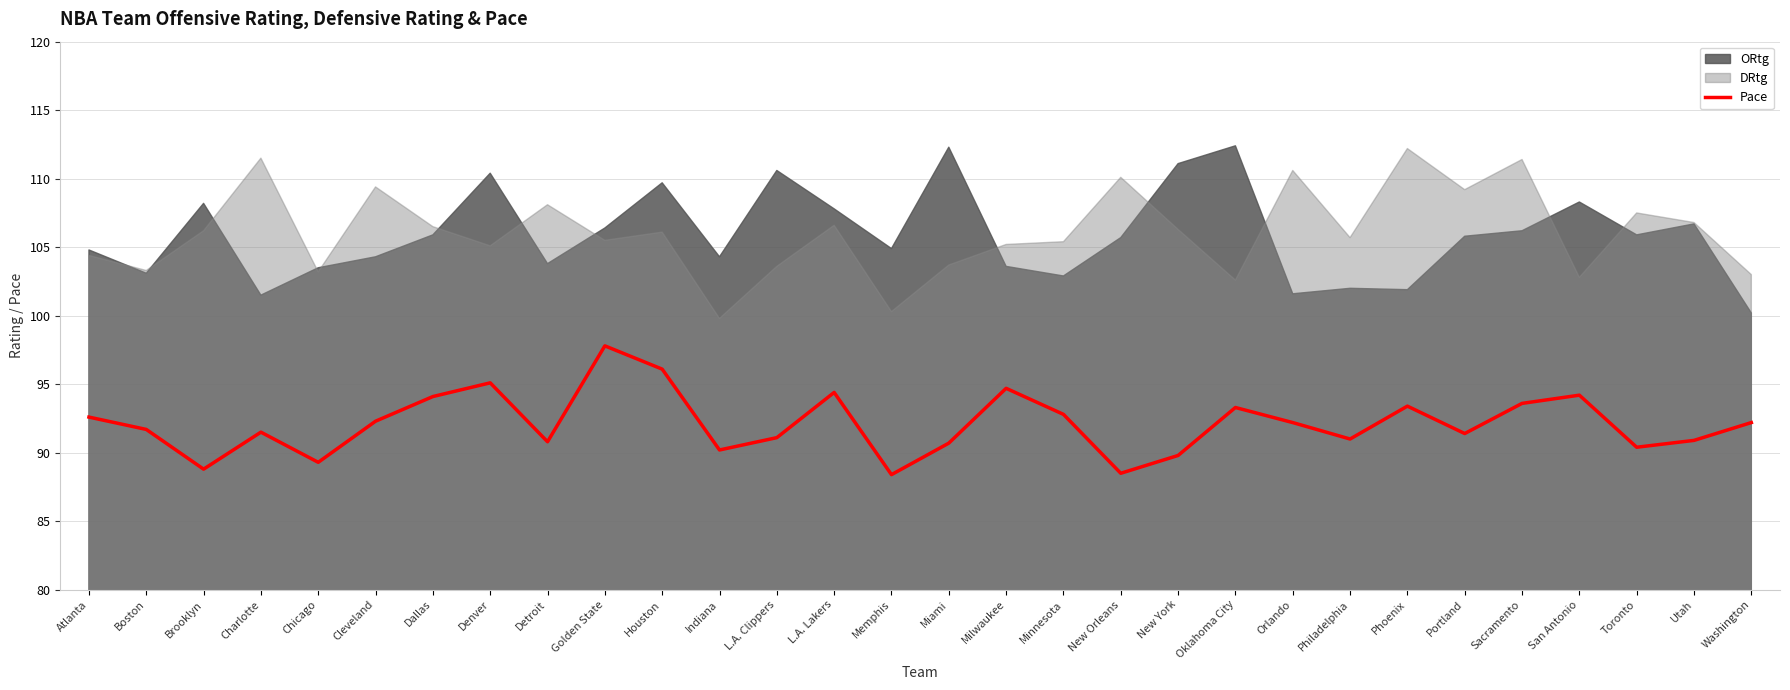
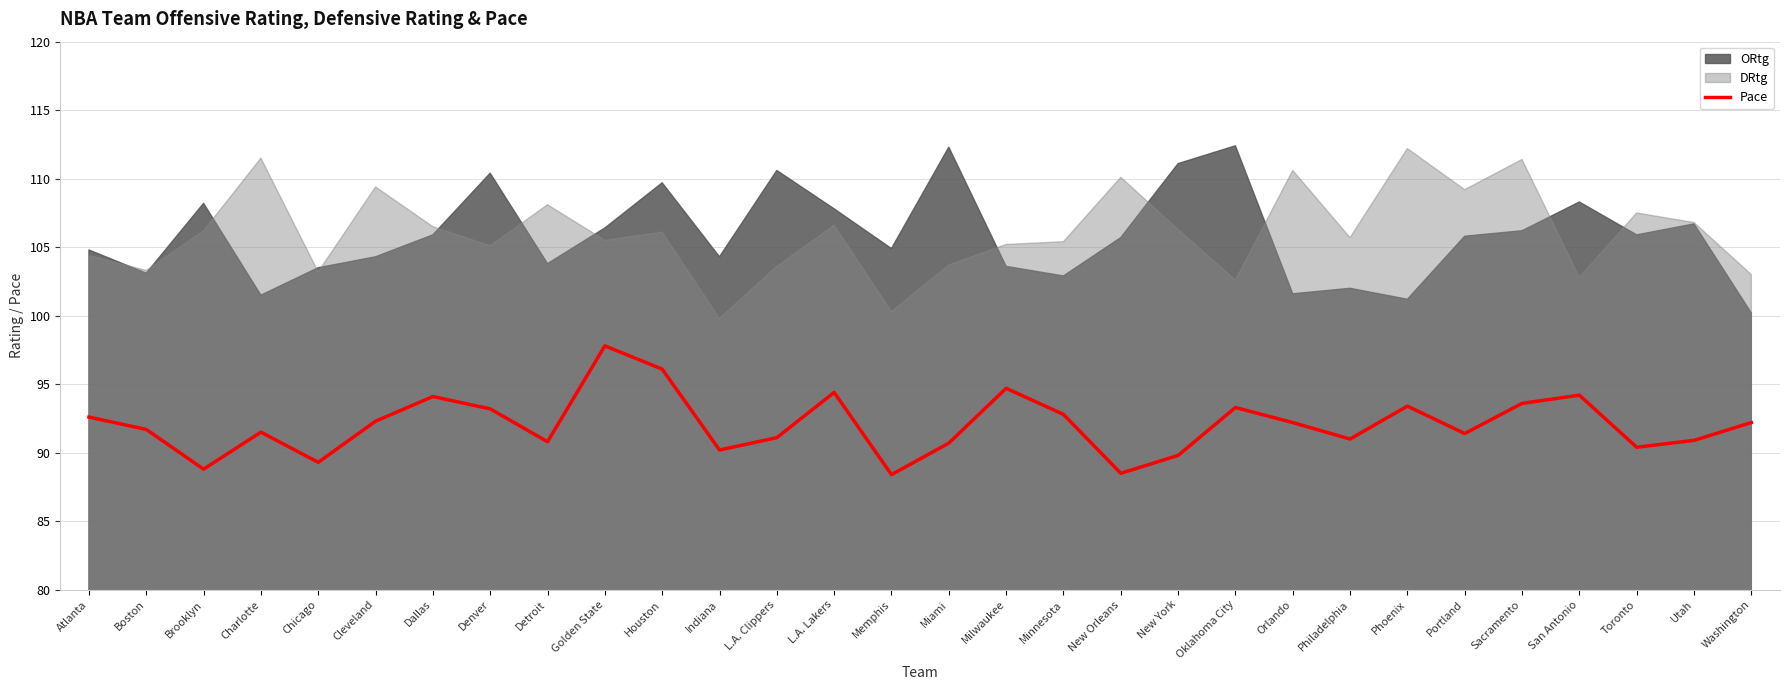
  {
    "Pace": {
      "Atlanta": 92.6,
      "Boston": 91.7,
      "Brooklyn": 88.8,
      "Charlotte": 91.5,
      "Chicago": 89.3,
      "Cleveland": 92.3,
      "Dallas": 94.1,
-     "Denver": 95.1,
+     "Denver": 93.2,
      "Detroit": 90.8,
      "Golden State": 97.8,
      "Houston": 96.1,
      "Indiana": 90.2,
      "L.A. Clippers": 91.1,
      "L.A. Lakers": 94.4,
      "Memphis": 88.4,
      "Miami": 90.7,
      "Milwaukee": 94.7,
      "Minnesota": 92.8,
      "New Orleans": 88.5,
      "New York": 89.8,
      "Oklahoma City": 93.3,
      "Orlando": 92.2,
      "Philadelphia": 91.0,
      "Phoenix": 93.4,
      "Portland": 91.4,
      "Sacramento": 93.6,
      "San Antonio": 94.2,
      "Toronto": 90.4,
      "Utah": 90.9,
      "Washington": 92.2
    },
    "ORtg": {
      "Atlanta": 104.8,
      "Boston": 103.1,
      "Brooklyn": 108.2,
      "Charlotte": 101.5,
      "Chicago": 103.5,
      "Cleveland": 104.3,
      "Dallas": 105.9,
      "Denver": 110.4,
      "Detroit": 103.8,
      "Golden State": 106.4,
      "Houston": 109.7,
      "Indiana": 104.3,
      "L.A. Clippers": 110.6,
      "L.A. Lakers": 107.8,
      "Memphis": 104.9,
      "Miami": 112.3,
      "Milwaukee": 103.6,
      "Minnesota": 102.9,
      "New Orleans": 105.7,
      "New York": 111.1,
      "Oklahoma City": 112.4,
      "Orlando": 101.6,
      "Philadelphia": 102.0,
-     "Phoenix": 101.9,
+     "Phoenix": 101.2,
      "Portland": 105.8,
      "Sacramento": 106.2,
      "San Antonio": 108.3,
      "Toronto": 105.9,
      "Washington": 100.2
    },
    "DRtg": {
      "Atlanta": 104.4,
      "Boston": 103.3,
      "Brooklyn": 106.2,
      "Charlotte": 111.5,
      "Chicago": 103.2,
      "Cleveland": 109.4,
      "Dallas": 106.5,
      "Denver": 105.1,
      "Detroit": 108.1,
      "Golden State": 105.5,
      "Houston": 106.1,
      "Indiana": 99.8,
      "L.A. Clippers": 103.6,
      "L.A. Lakers": 106.6,
      "Memphis": 100.3,
      "Miami": 103.7,
      "Milwaukee": 105.2,
      "Minnesota": 105.4,
      "New Orleans": 110.1,
      "New York": 106.3,
      "Oklahoma City": 102.6,
      "Orlando": 110.6,
      "Philadelphia": 105.7,
      "Phoenix": 112.2,
      "Portland": 109.2,
      "Sacramento": 111.4,
      "San Antonio": 102.8,
      "Toronto": 107.5,
      "Washington": 103.0
    }
  }
